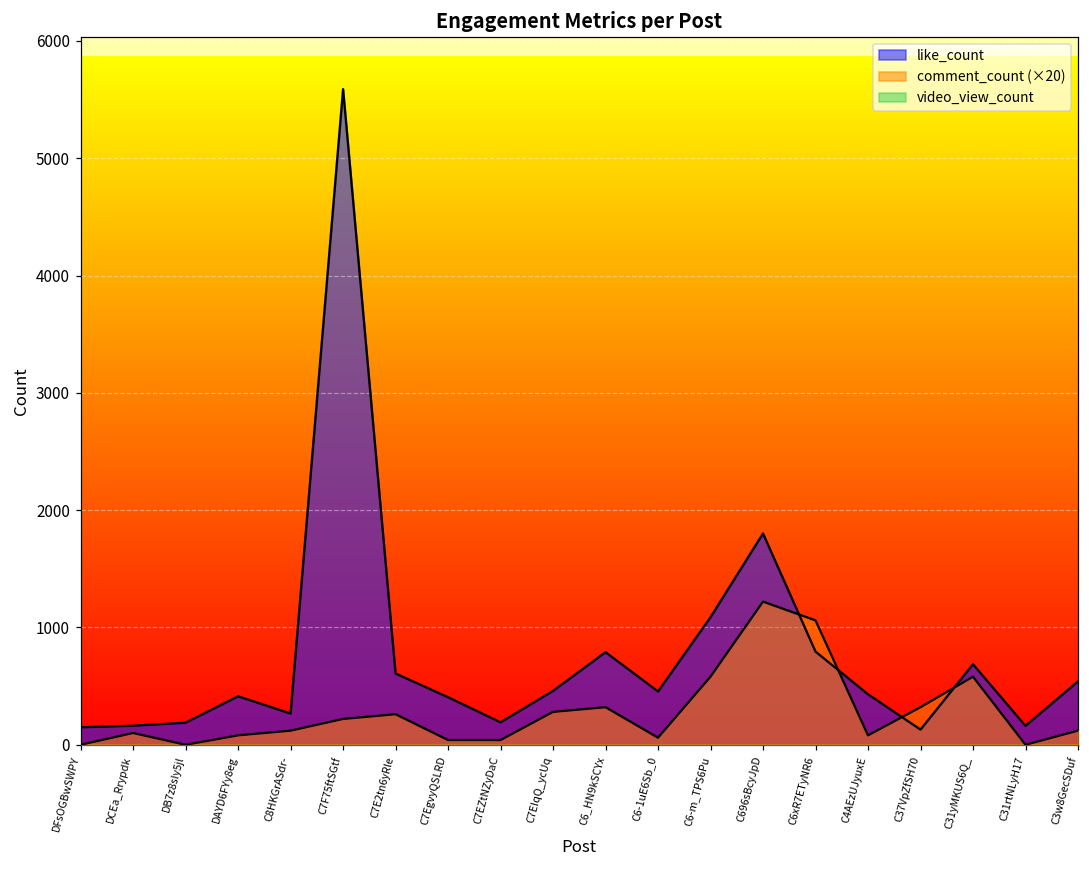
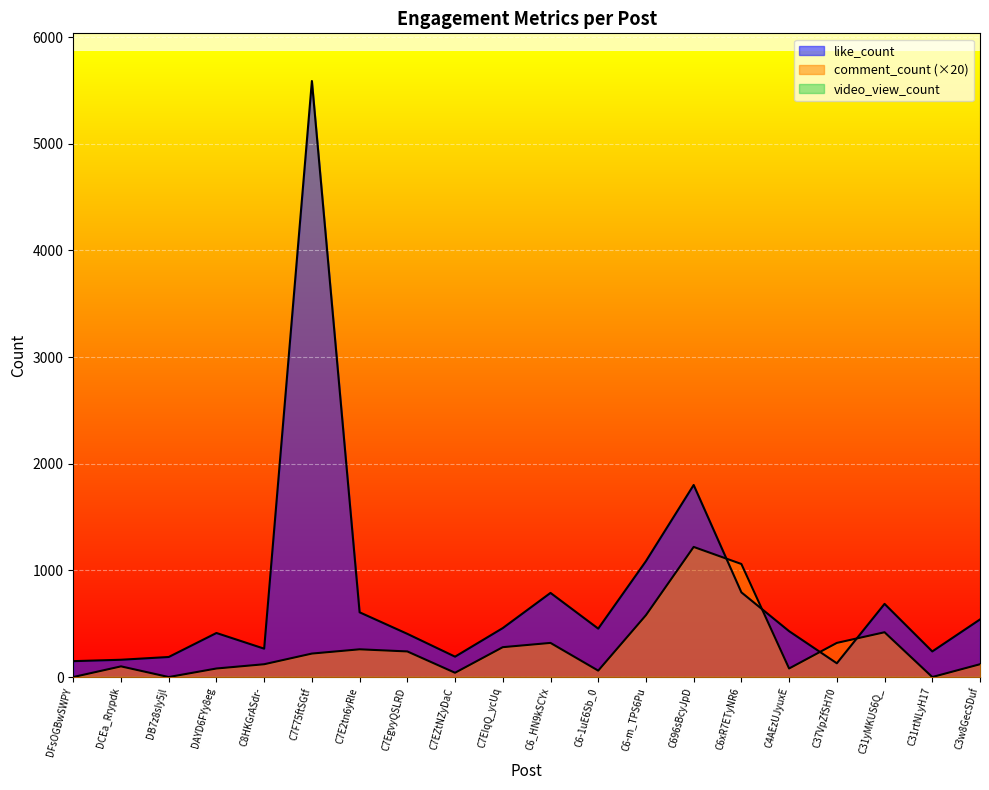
  {
    "like_count": {
      "DFsOGBwSWPY": 150,
      "DCEa_Rrypdk": 160,
      "DB7z8sIy5jl": 190,
      "DAYD6FYy8eg": 410,
      "C8HKGrASdr-": 270,
      "C7F75ftSGtf": 5590,
      "C7E2tn6yRle": 610,
      "C7EgvyQSLRD": 410,
      "C7EZtNZyDaC": 190,
      "C7EIqQ_ycUq": 460,
      "C6_HN9kSCYx": 790,
      "C6-1uE6Sb_0": 450,
      "C6-m_TPS6Pu": 1090,
      "C696sBcyJpD": 1800,
      "C6xR7ETyNR6": 790,
      "C4AEzUJyuxE": 430,
      "C37VpZfSH70": 130,
      "C31yMKUS6Q_": 690,
-     "C31rtNLyH17": 160,
+     "C31rtNLyH17": 240,
      "C3w8GecSDuf": 540
    },
    "comment_count (×20)": {
      "DCEa_Rrypdk": 100,
      "DAYD6FYy8eg": 80,
      "C8HKGrASdr-": 120,
      "C7F75ftSGtf": 220,
      "C7E2tn6yRle": 260,
-     "C7EgvyQSLRD": 40,
+     "C7EgvyQSLRD": 240,
      "C7EZtNZyDaC": 40,
      "C7EIqQ_ycUq": 280,
      "C6_HN9kSCYx": 320,
      "C6-1uE6Sb_0": 60,
      "C6-m_TPS6Pu": 580,
      "C696sBcyJpD": 1220,
      "C6xR7ETyNR6": 1060,
      "C4AEzUJyuxE": 80,
      "C37VpZfSH70": 320,
-     "C31yMKUS6Q_": 580,
+     "C31yMKUS6Q_": 420,
      "C3w8GecSDuf": 120
    },
    "video_view_count": {
      "DCEa_Rrypdk": 0,
      "DAYD6FYy8eg": 0,
      "C8HKGrASdr-": 0,
      "C7F75ftSGtf": 0,
      "C7E2tn6yRle": 0,
      "C7EgvyQSLRD": 0,
      "C7EZtNZyDaC": 0,
      "C7EIqQ_ycUq": 0,
      "C6_HN9kSCYx": 0,
      "C6-1uE6Sb_0": 0,
      "C6-m_TPS6Pu": 0,
      "C696sBcyJpD": 0,
      "C6xR7ETyNR6": 0,
      "C4AEzUJyuxE": 0,
      "C37VpZfSH70": 0,
      "C31yMKUS6Q_": 0,
      "C3w8GecSDuf": 0
    }
  }
